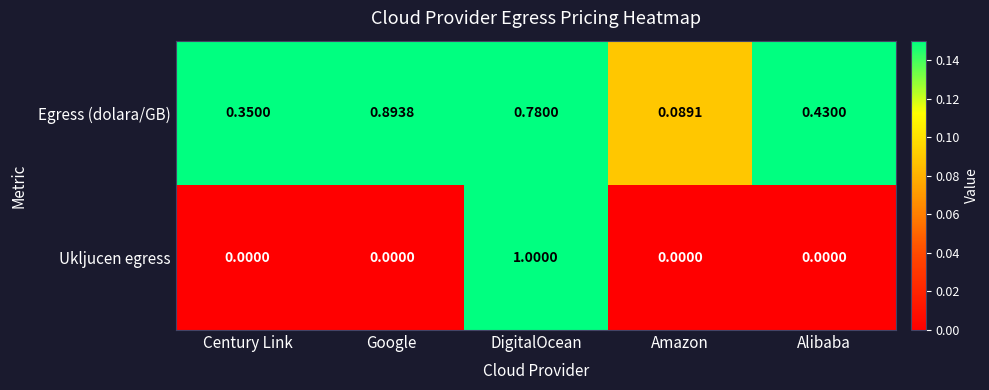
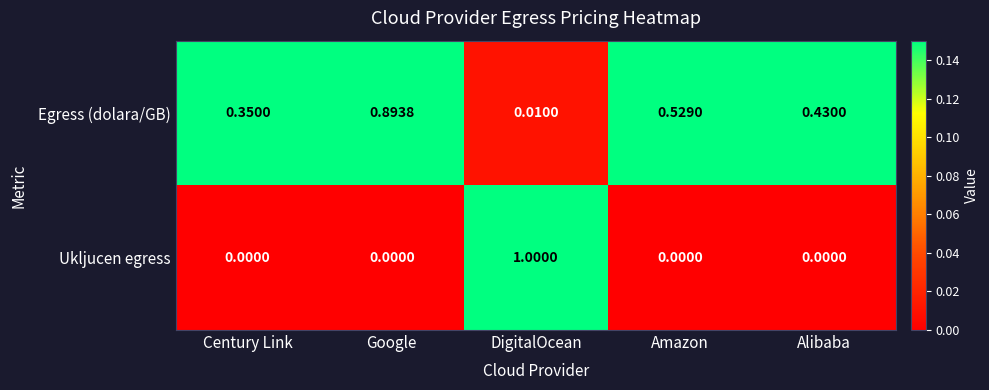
  {
    "Egress (dolara/GB)": {
      "Century Link": 0.3500,
      "Google": 0.8938,
-     "DigitalOcean": 0.7800,
-     "Amazon": 0.0891,
+     "DigitalOcean": 0.0100,
+     "Amazon": 0.5290,
      "Alibaba": 0.4300
    },
    "Ukljucen egress": {
      "Century Link": 0.0000,
      "Google": 0.0000,
      "DigitalOcean": 1.0000,
      "Amazon": 0.0000,
      "Alibaba": 0.0000
    }
  }
